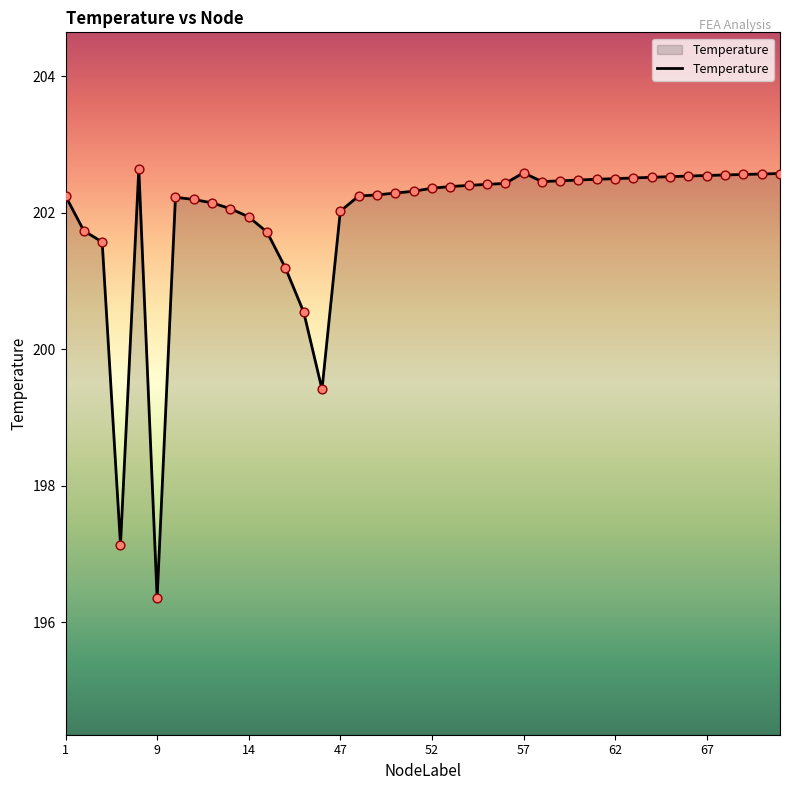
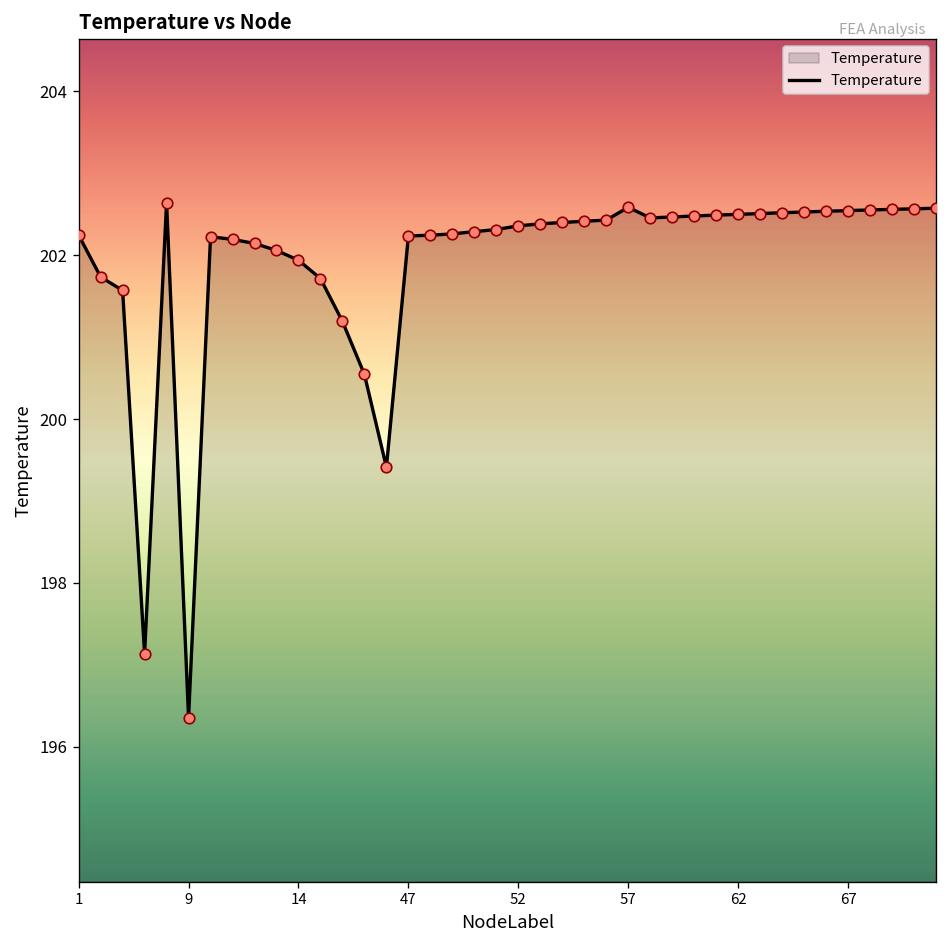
  {
-   "47": 202.0,
+   "47": 202.2,
    "52": 202.4,
    "57": 202.6,
    "62": 202.5,
    "67": 202.5
  }
